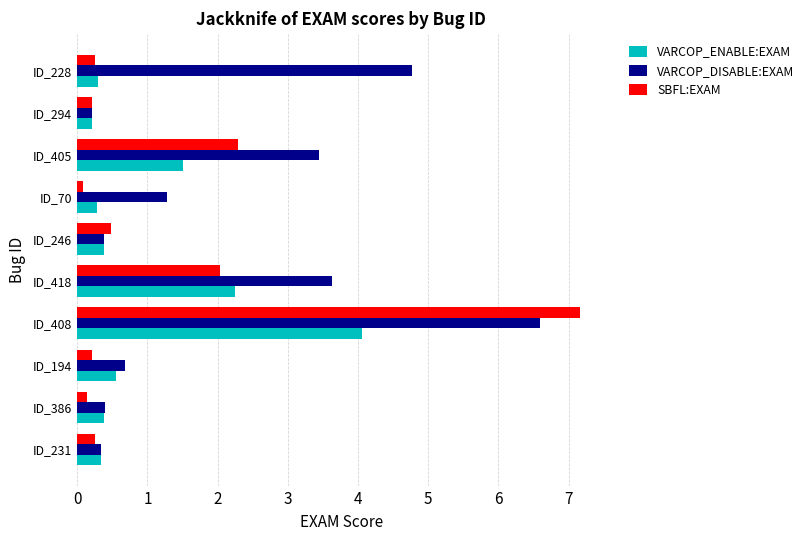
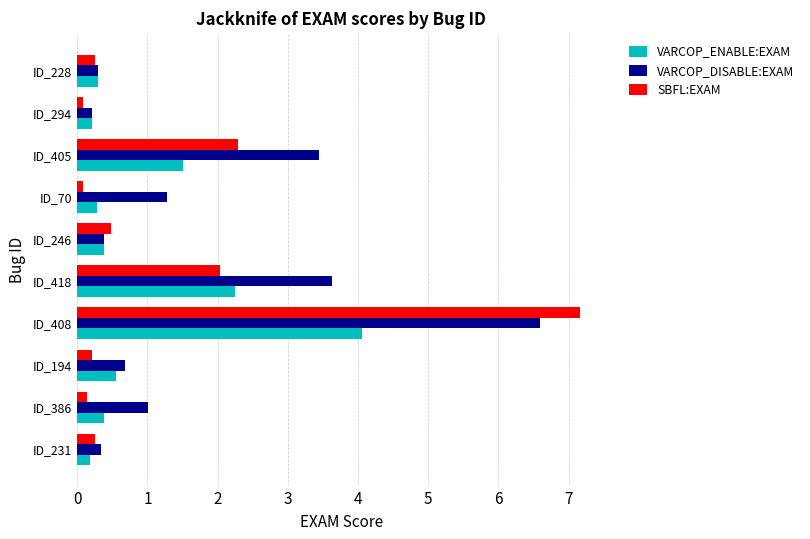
  {
    "VARCOP_ENABLE:EXAM": {
      "ID_228": 0.3,
      "ID_294": 0.2,
      "ID_405": 1.5,
      "ID_70": 0.3,
      "ID_246": 0.4,
      "ID_418": 2.2,
      "ID_408": 4.1,
      "ID_194": 0.6,
      "ID_386": 0.4,
-     "ID_231": 0.3
+     "ID_231": 0.2
    },
    "VARCOP_DISABLE:EXAM": {
-     "ID_228": 4.8,
+     "ID_228": 0.3,
      "ID_294": 0.2,
      "ID_405": 3.5,
      "ID_70": 1.3,
      "ID_246": 0.4,
      "ID_418": 3.6,
      "ID_408": 6.6,
      "ID_194": 0.7,
-     "ID_386": 0.4,
+     "ID_386": 1.0,
      "ID_231": 0.3
    },
    "SBFL:EXAM": {
      "ID_228": 0.3,
-     "ID_294": 0.2,
+     "ID_294": 0.1,
      "ID_405": 2.3,
      "ID_70": 0.1,
      "ID_246": 0.5,
      "ID_418": 2.0,
      "ID_408": 7.2,
      "ID_194": 0.2,
      "ID_386": 0.1,
      "ID_231": 0.3
    }
  }
